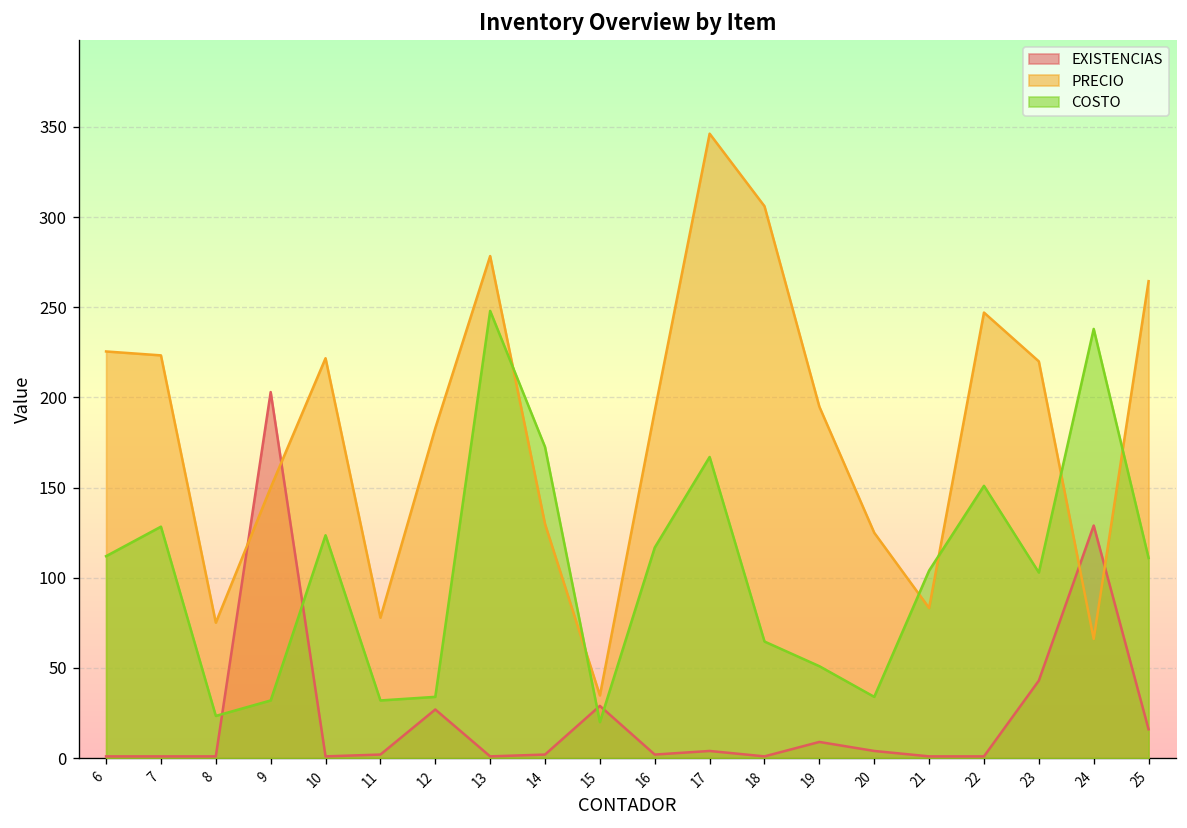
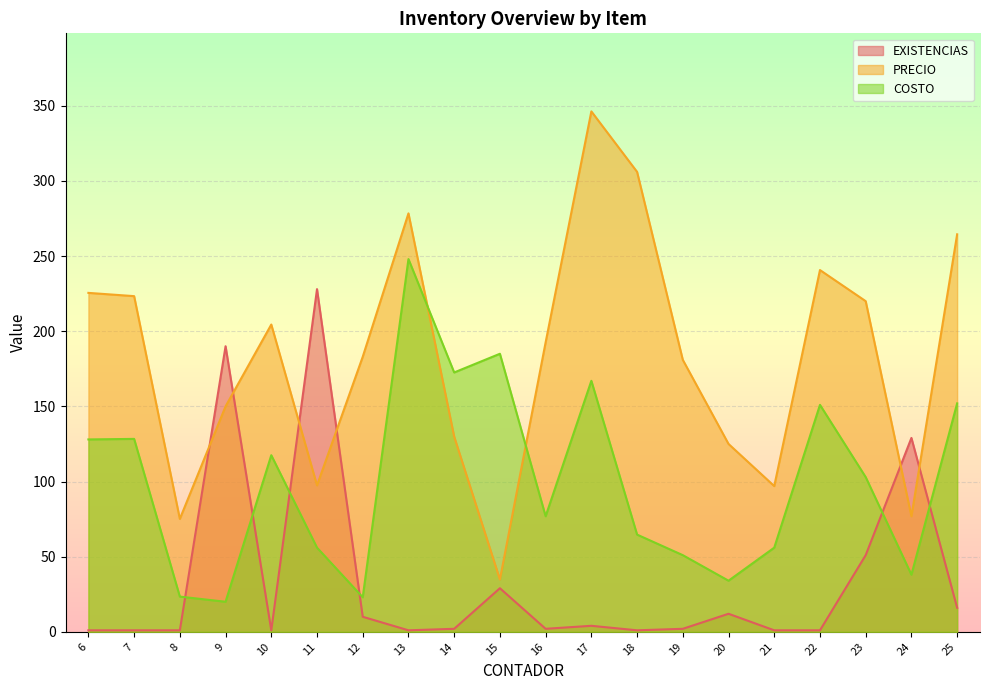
  {
    "EXISTENCIAS": {
      "6": 1,
      "7": 1,
      "8": 1,
-     "9": 203,
+     "9": 190,
      "10": 1,
-     "11": 2,
-     "12": 27,
+     "11": 228,
+     "12": 10,
      "13": 1,
      "14": 2,
      "15": 29,
      "16": 2,
      "17": 4,
      "18": 1,
-     "19": 9,
-     "20": 4,
+     "19": 2,
+     "20": 12,
      "21": 1,
      "22": 1,
-     "23": 43,
+     "23": 51,
      "24": 129,
      "25": 16
    },
    "PRECIO": {
      "6": 226,
      "7": 223,
      "8": 75,
      "9": 150,
-     "10": 222,
-     "11": 78,
+     "10": 204,
+     "11": 97,
      "12": 183,
      "13": 278,
      "14": 130,
      "15": 35,
      "16": 193,
      "17": 346,
      "18": 306,
-     "19": 195,
+     "19": 181,
      "20": 125,
-     "21": 83,
-     "22": 247,
+     "21": 97,
+     "22": 241,
      "23": 220,
-     "24": 66,
+     "24": 77,
      "25": 264
    },
    "COSTO": {
-     "6": 112,
+     "6": 128,
      "7": 128,
      "8": 23,
-     "9": 32,
-     "10": 124,
-     "11": 32,
-     "12": 34,
+     "9": 20,
+     "10": 118,
+     "11": 56,
+     "12": 23,
      "13": 248,
      "14": 173,
-     "15": 20,
-     "16": 117,
+     "15": 185,
+     "16": 77,
      "17": 167,
      "18": 65,
      "19": 51,
      "20": 34,
-     "21": 104,
+     "21": 56,
      "22": 151,
      "23": 103,
-     "24": 238,
-     "25": 111
+     "24": 38,
+     "25": 152
    }
  }
